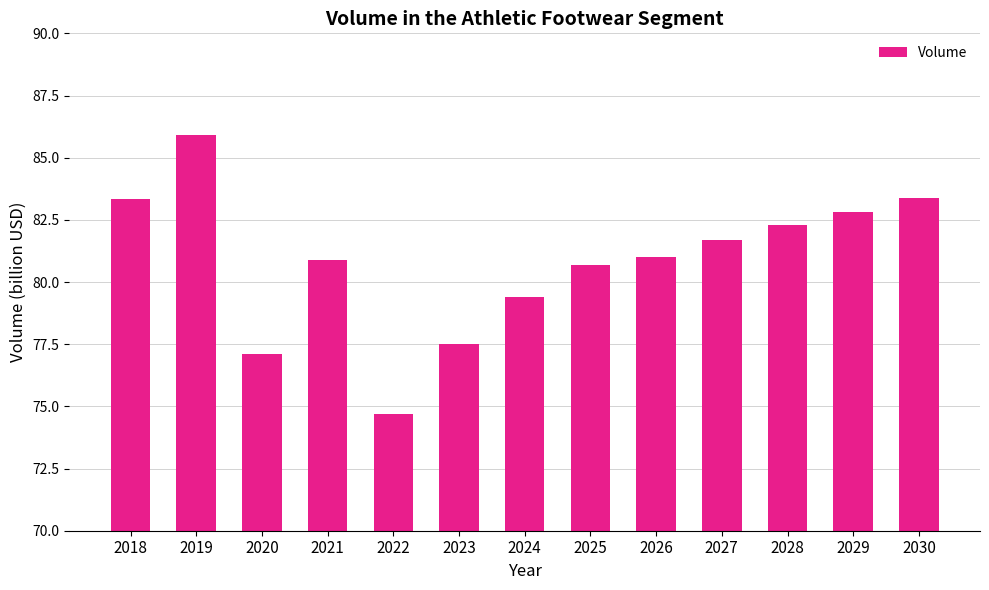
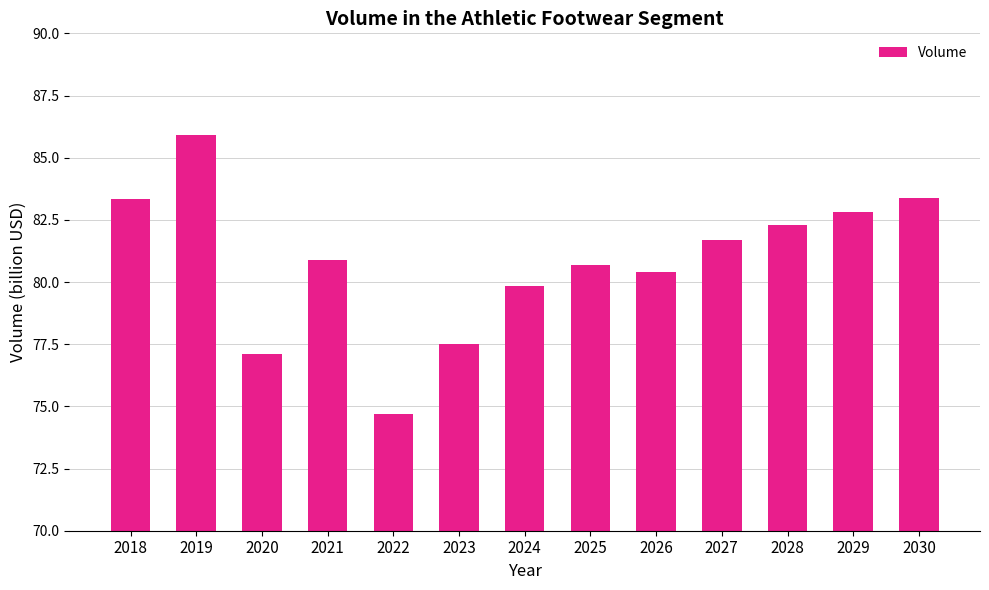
  {
    "2018": 83.3,
    "2019": 85.9,
    "2020": 77.1,
    "2021": 80.9,
    "2022": 74.7,
    "2023": 77.5,
-   "2024": 79.4,
+   "2024": 79.8,
    "2025": 80.7,
-   "2026": 81.0,
+   "2026": 80.4,
    "2027": 81.7,
    "2028": 82.3,
    "2029": 82.8,
    "2030": 83.4
  }
